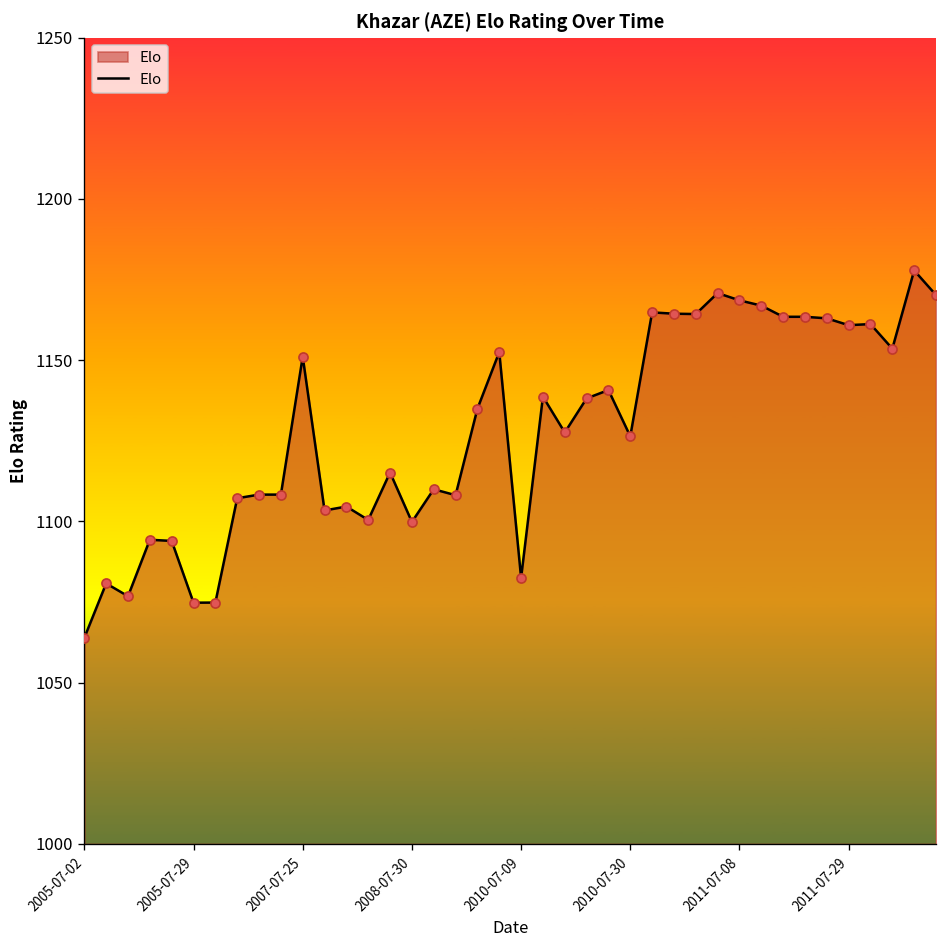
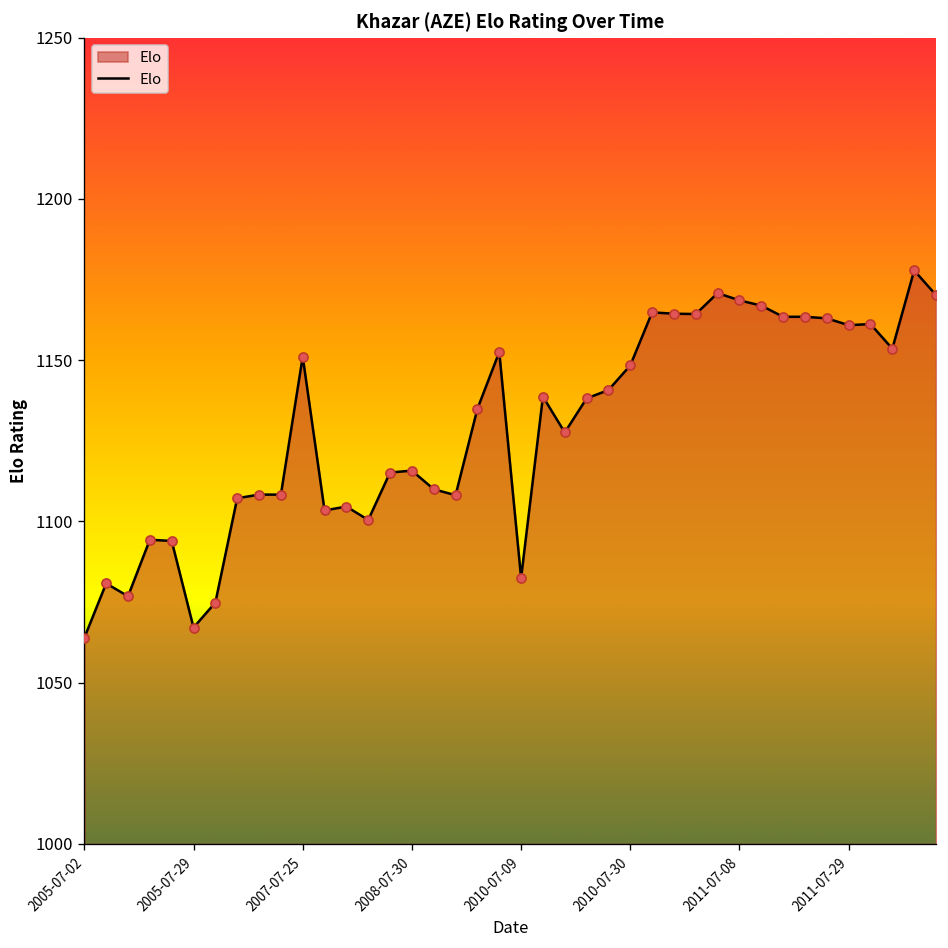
  {
    "2005-07-02": 1064,
-   "2005-07-29": 1075,
+   "2005-07-29": 1067,
    "2007-07-25": 1151,
-   "2008-07-30": 1100,
+   "2008-07-30": 1116,
    "2010-07-09": 1083,
-   "2010-07-30": 1126,
+   "2010-07-30": 1148,
    "2011-07-08": 1169,
    "2011-07-29": 1161
  }
